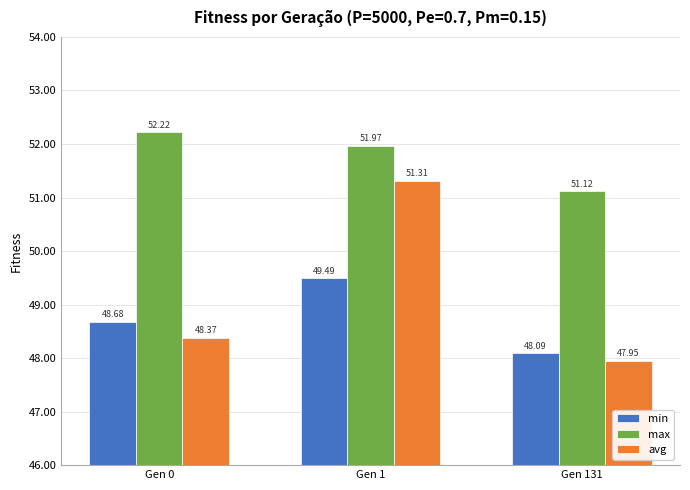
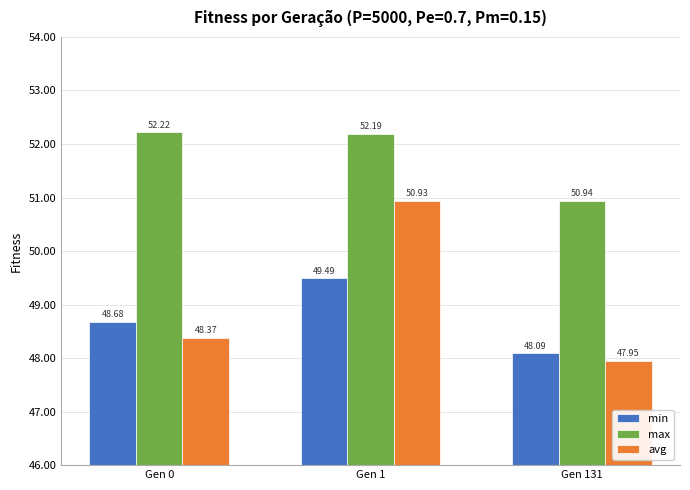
  {
    "min": {
      "Gen 0": 48.68,
      "Gen 1": 49.49,
      "Gen 131": 48.09
    },
    "max": {
      "Gen 0": 52.22,
-     "Gen 1": 51.97,
-     "Gen 131": 51.12
+     "Gen 1": 52.19,
+     "Gen 131": 50.94
    },
    "avg": {
      "Gen 0": 48.37,
-     "Gen 1": 51.31,
+     "Gen 1": 50.93,
      "Gen 131": 47.95
    }
  }
